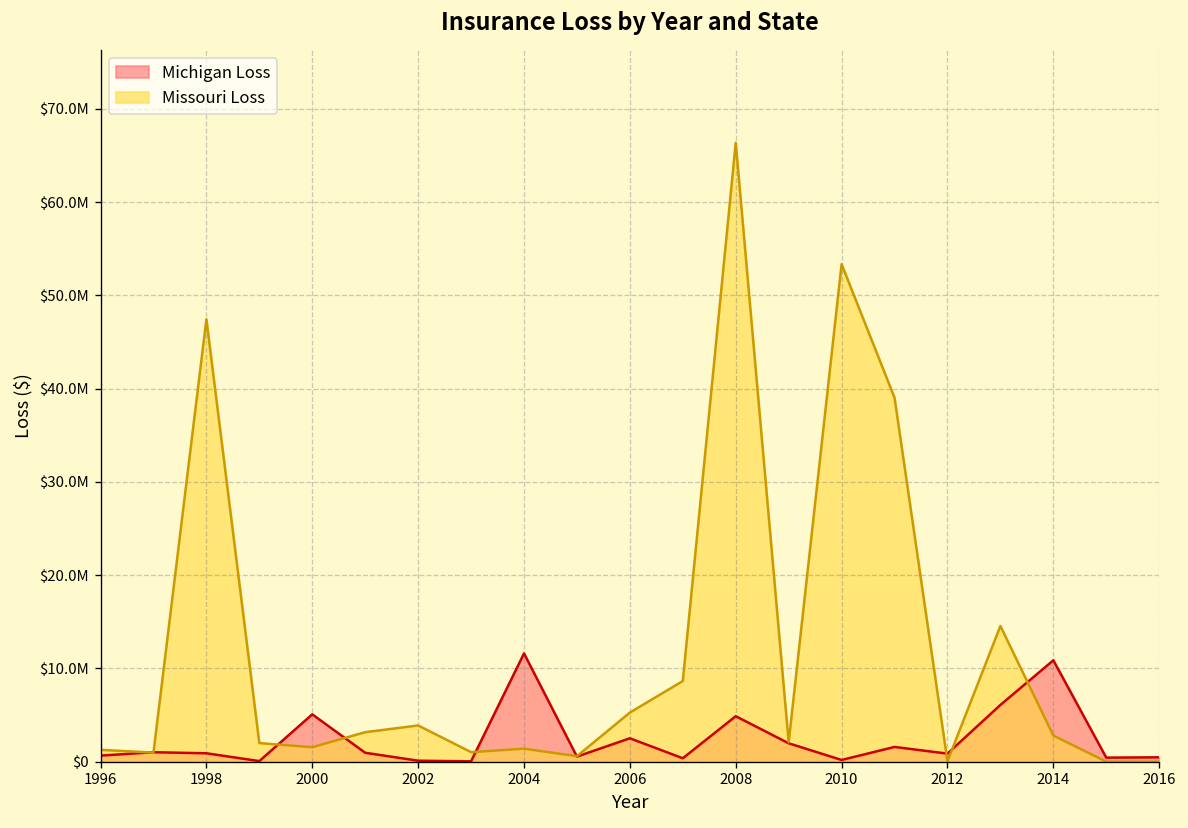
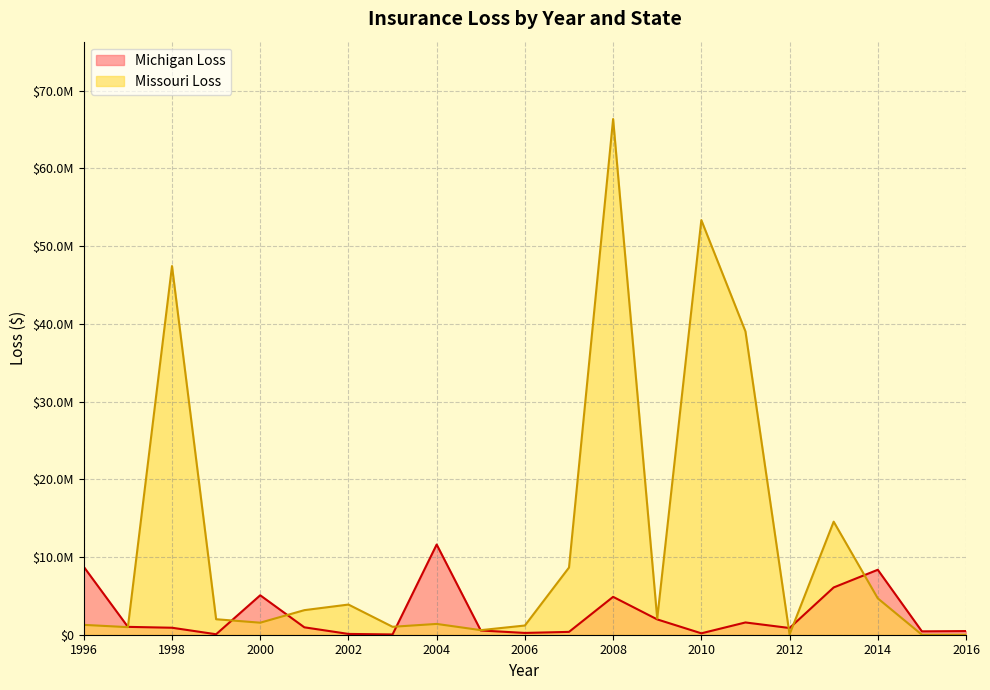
  {
    "Michigan Loss": {
-     "1996": "$1000000",
+     "1996": "$9000000",
      "1998": "$1000000",
      "2000": "$5000000",
      "2002": "$0",
      "2004": "$12000000",
-     "2006": "$3000000",
+     "2006": "$0",
      "2008": "$5000000",
      "2010": "$0",
      "2012": "$1000000",
-     "2014": "$11000000",
+     "2014": "$8000000",
      "2016": "$0"
    },
    "Missouri Loss": {
      "1996": "$1000000",
      "1998": "$47000000",
      "2000": "$2000000",
      "2002": "$4000000",
      "2004": "$1000000",
-     "2006": "$5000000",
+     "2006": "$1000000",
      "2008": "$66000000",
      "2010": "$53000000",
      "2012": "$0",
-     "2014": "$3000000",
+     "2014": "$5000000",
      "2016": "$0"
    }
  }
